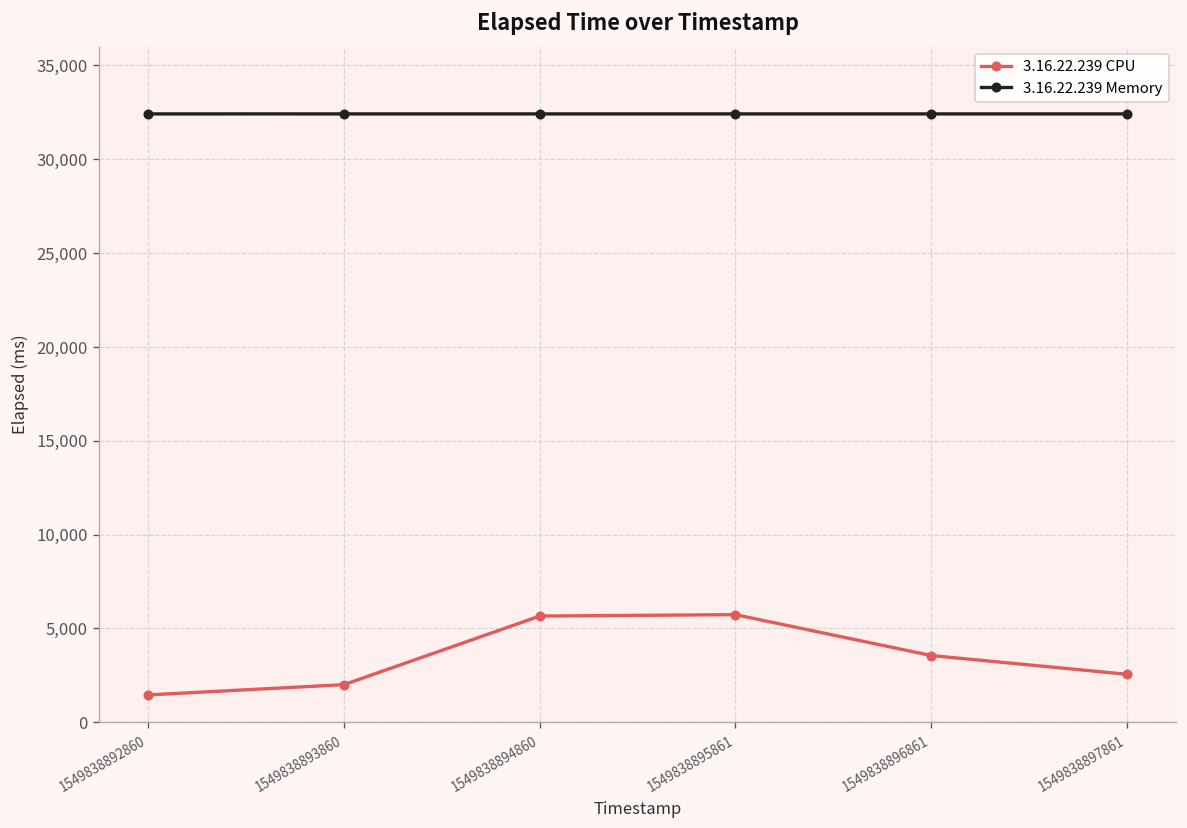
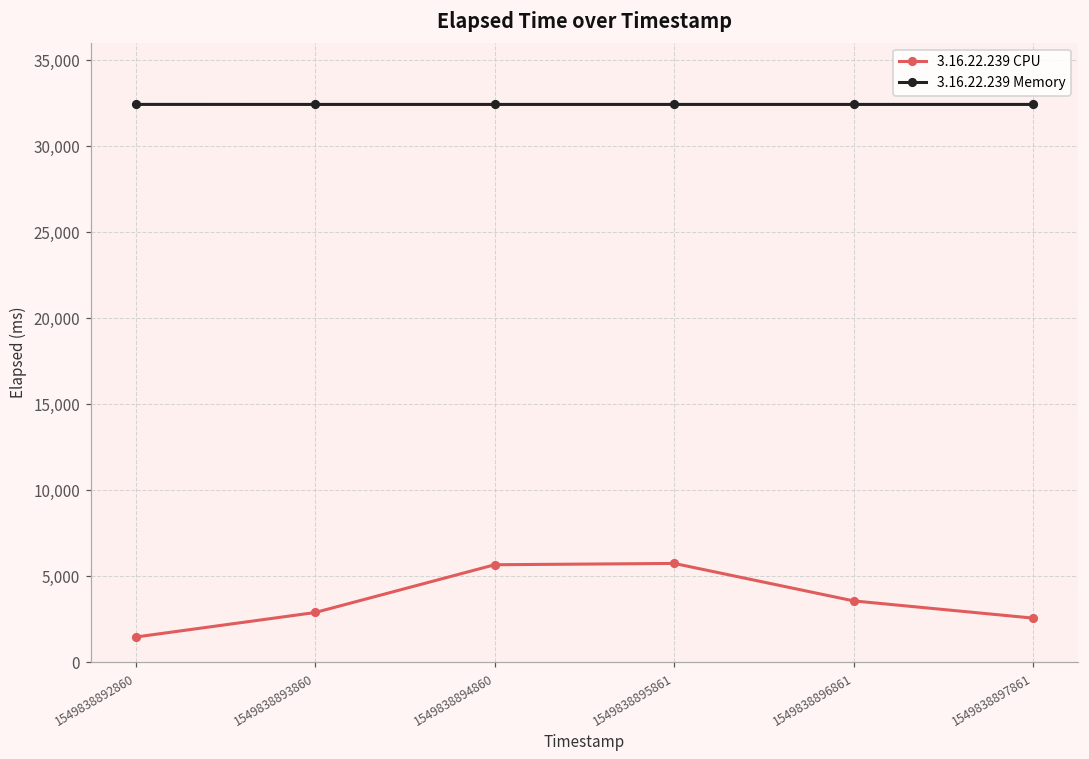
  {
    "3.16.22.239 CPU": {
      "1549838892860": "1,500",
-     "1549838893860": "2,000",
+     "1549838893860": "2,900",
      "1549838894860": "5,700",
      "1549838895861": "5,700",
      "1549838896861": "3,600",
      "1549838897861": "2,600"
    },
    "3.16.22.239 Memory": {
      "1549838892860": "32,400",
      "1549838893860": "32,400",
      "1549838894860": "32,400",
      "1549838895861": "32,400",
      "1549838896861": "32,400",
      "1549838897861": "32,400"
    }
  }
